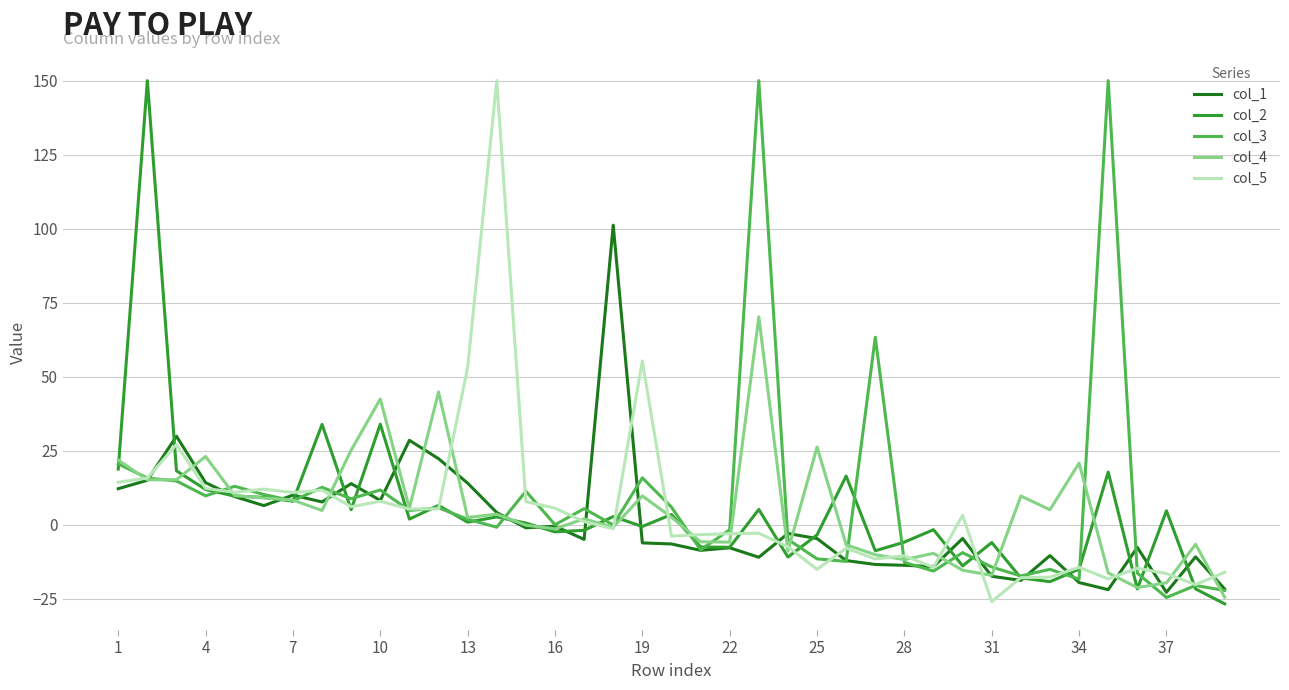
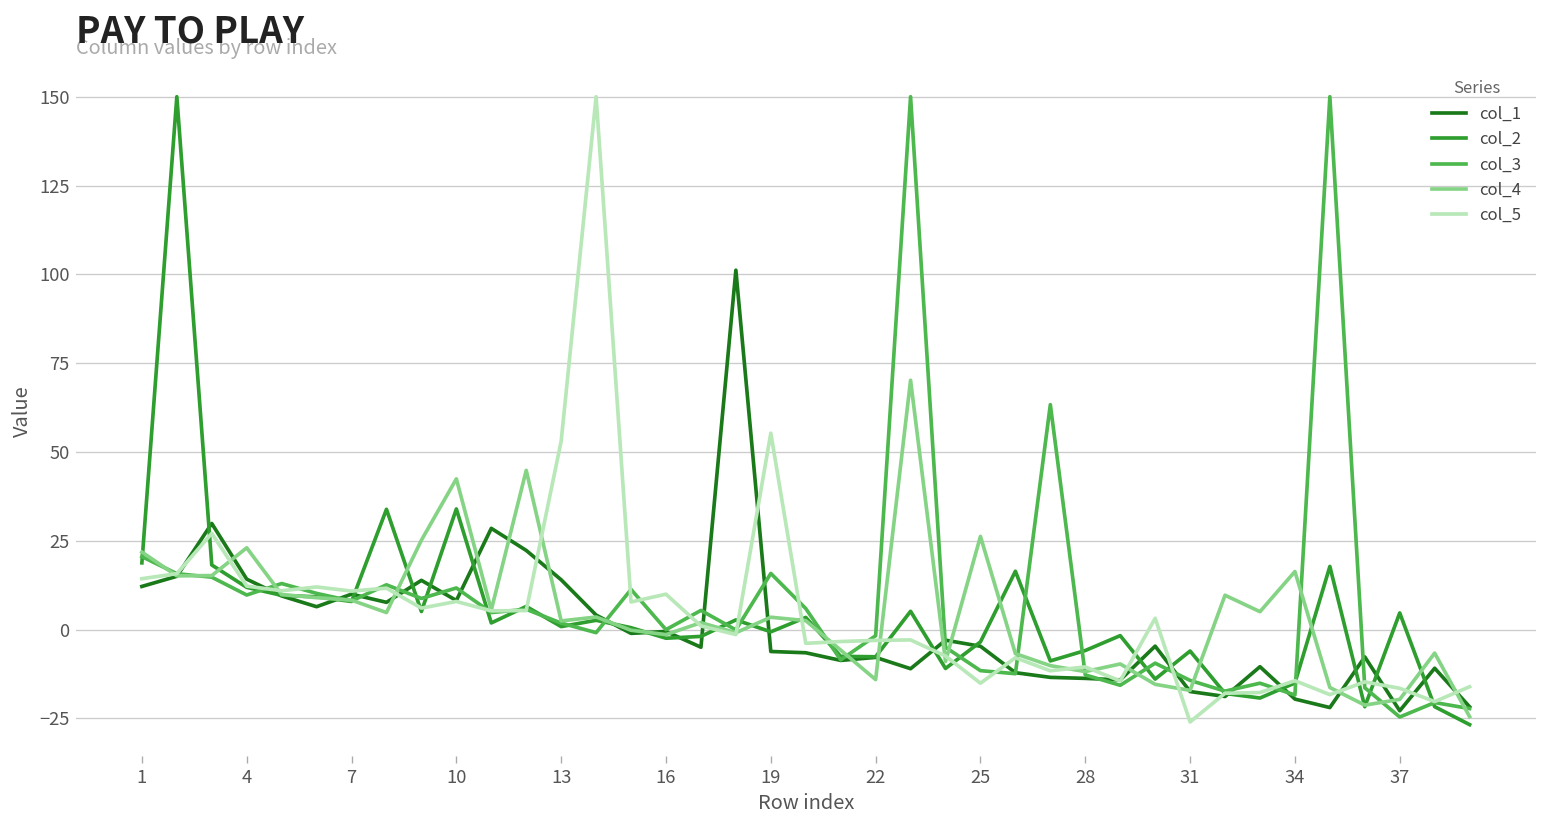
  {
    "col_4": {
      "1": 22,
      "4": 23,
      "10": 42,
      "16": -1,
-     "19": 10,
-     "22": -6,
+     "19": 3,
+     "22": -14,
      "25": 26,
      "28": -12,
-     "34": 21,
+     "34": 16,
      "37": -20
    },
    "col_5": {
      "1": 14,
      "13": 53,
-     "16": 6,
+     "16": 10,
      "19": 55,
      "22": -3,
      "25": -15,
      "28": -11,
      "31": -26,
      "37": -17
    }
  }
